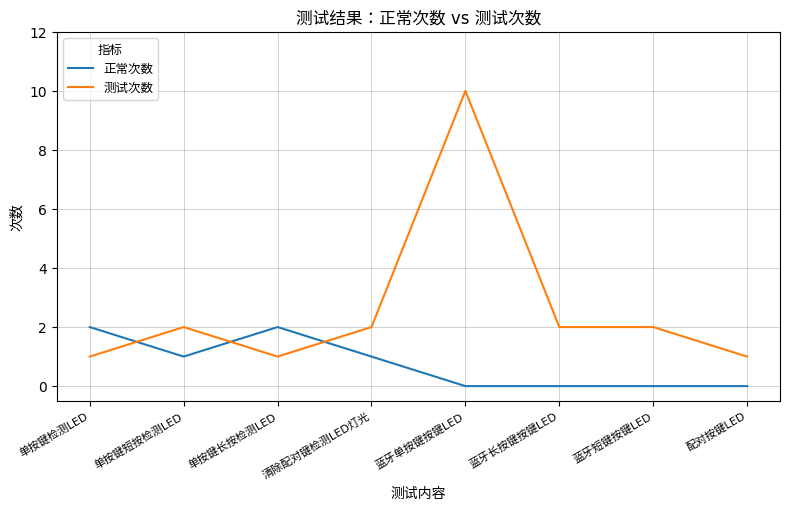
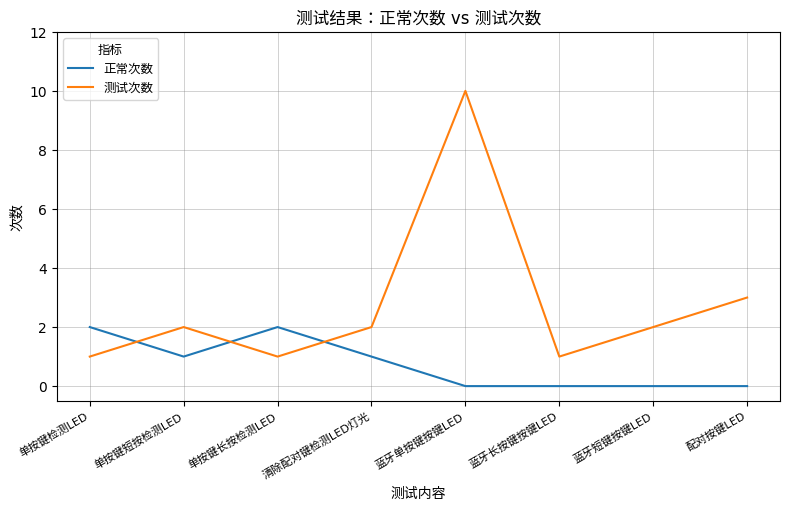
  {
    "正常次数": {
      "单按键检测LED": 2,
      "单按键短按检测LED": 1,
      "单按键长按检测LED": 2,
      "清除配对键检测LED灯光": 1,
      "蓝牙单按键按键LED": 0,
      "蓝牙长按键按键LED": 0,
      "蓝牙短键按键LED": 0,
      "配对按键LED": 0
    },
    "测试次数": {
      "单按键检测LED": 1,
      "单按键短按检测LED": 2,
      "单按键长按检测LED": 1,
      "清除配对键检测LED灯光": 2,
      "蓝牙单按键按键LED": 10,
-     "蓝牙长按键按键LED": 2,
+     "蓝牙长按键按键LED": 1,
      "蓝牙短键按键LED": 2,
-     "配对按键LED": 1
+     "配对按键LED": 3
    }
  }
